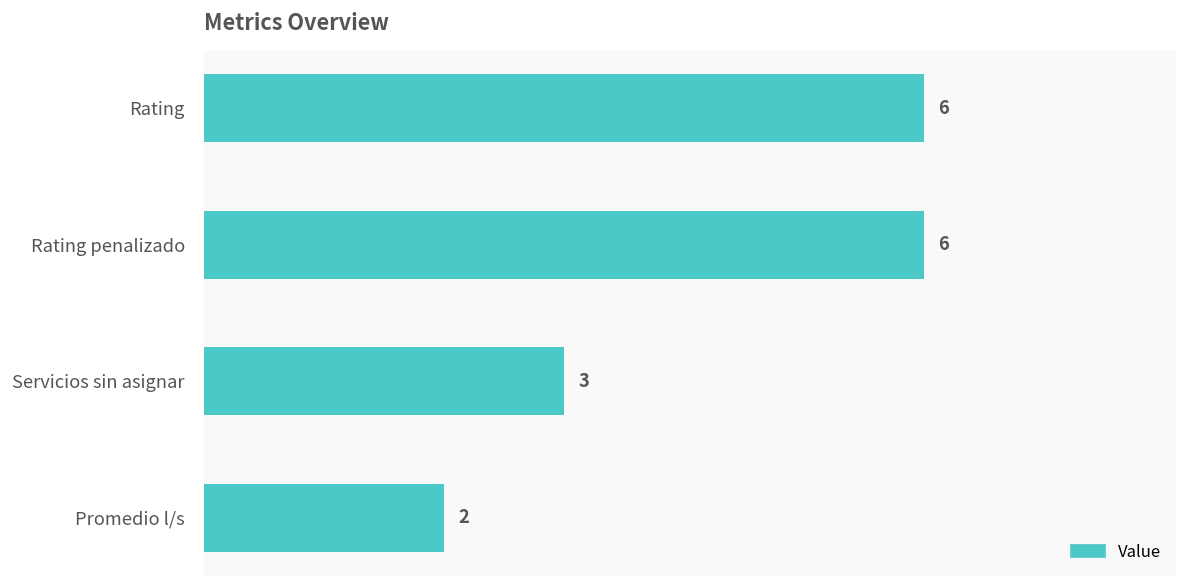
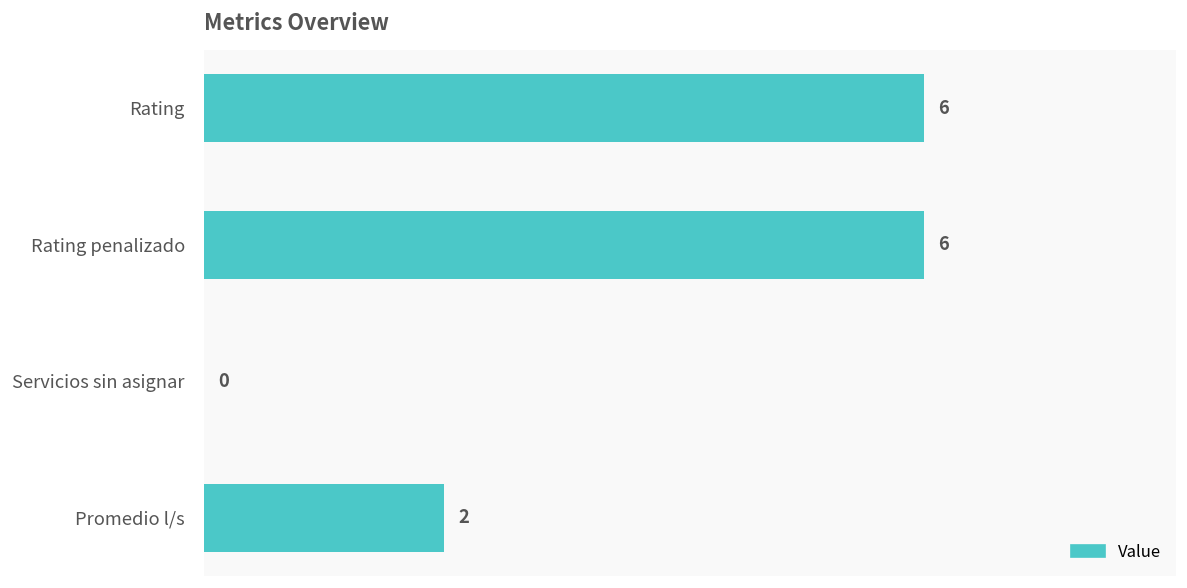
  {
    "Rating": 6,
    "Rating penalizado": 6,
-   "Servicios sin asignar": 3,
+   "Servicios sin asignar": 0,
    "Promedio l/s": 2
  }
